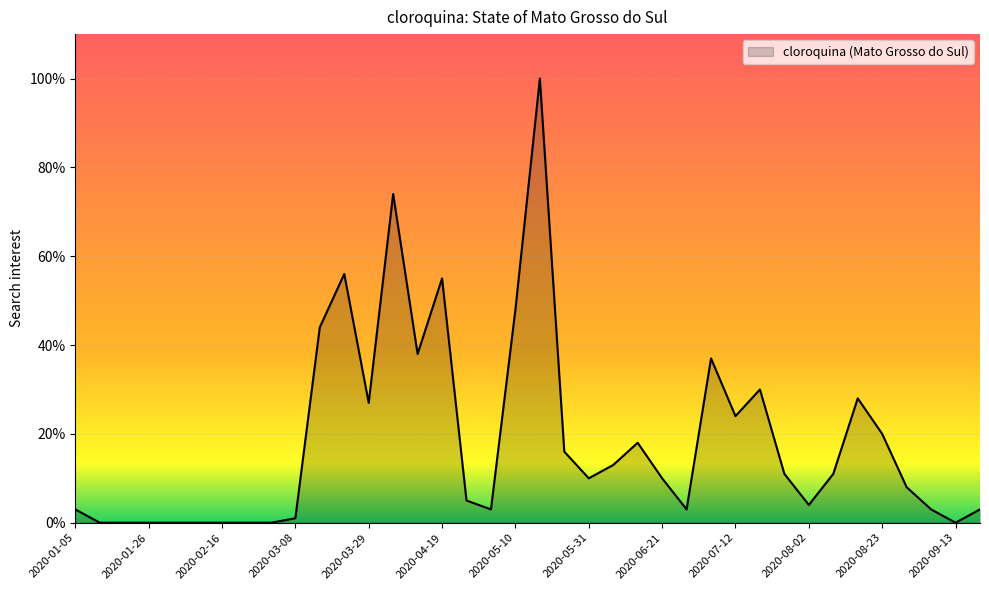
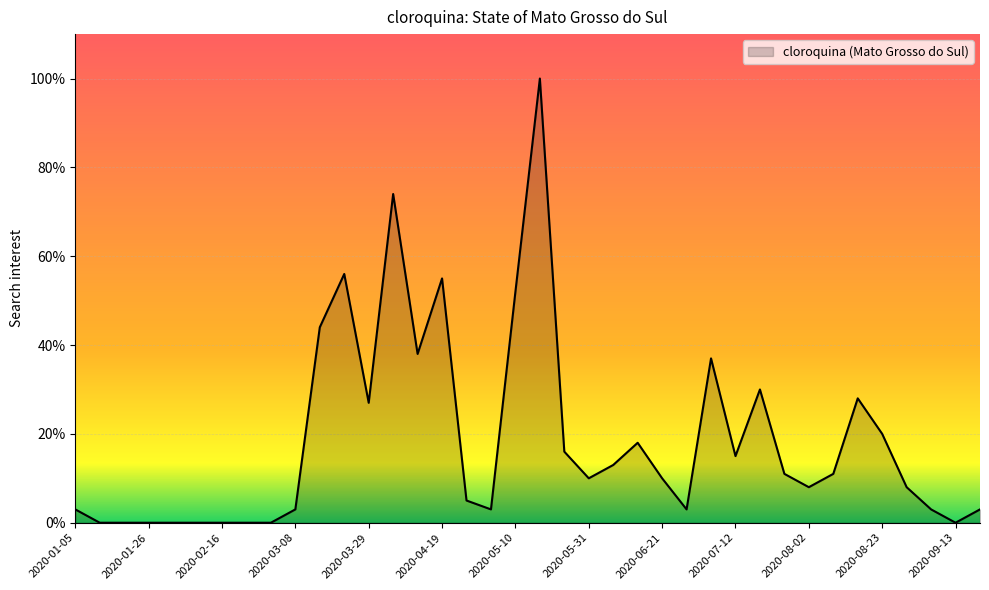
  {
    "2020-01-05": "3%",
    "2020-01-26": "0%",
    "2020-02-16": "0%",
-   "2020-03-08": "1%",
+   "2020-03-08": "3%",
    "2020-03-29": "27%",
    "2020-04-19": "55%",
-   "2020-05-10": "48%",
+   "2020-05-10": "52%",
    "2020-05-31": "10%",
    "2020-06-21": "10%",
-   "2020-07-12": "24%",
-   "2020-08-02": "4%",
+   "2020-07-12": "15%",
+   "2020-08-02": "8%",
    "2020-08-23": "20%",
    "2020-09-13": "0%"
  }
